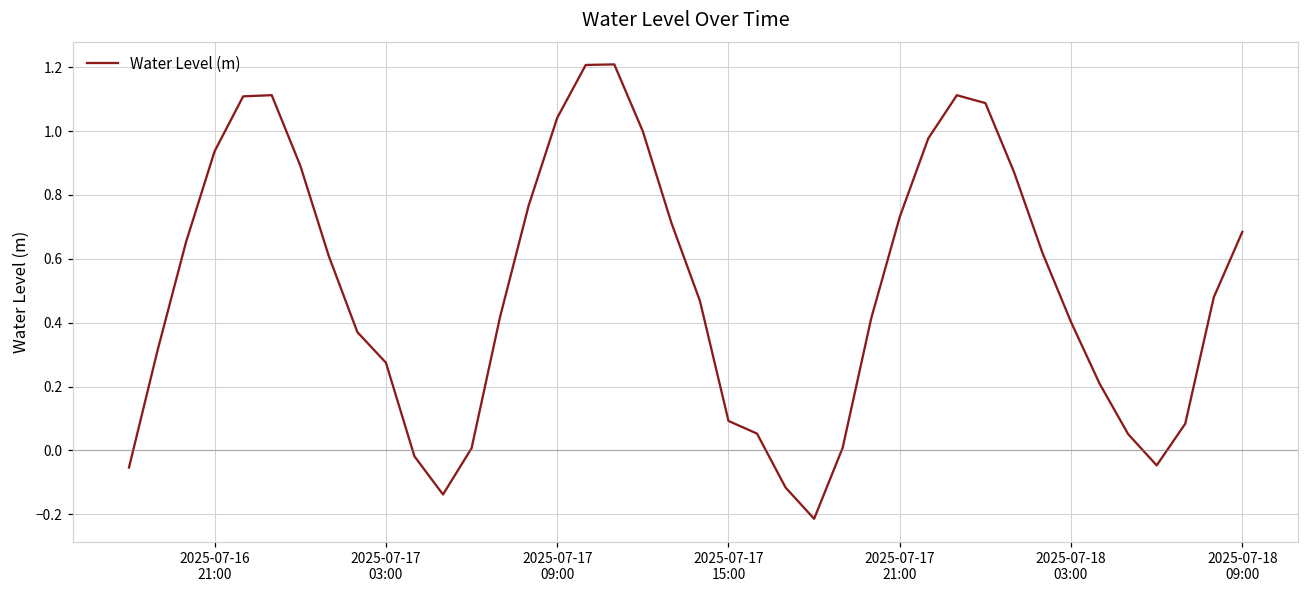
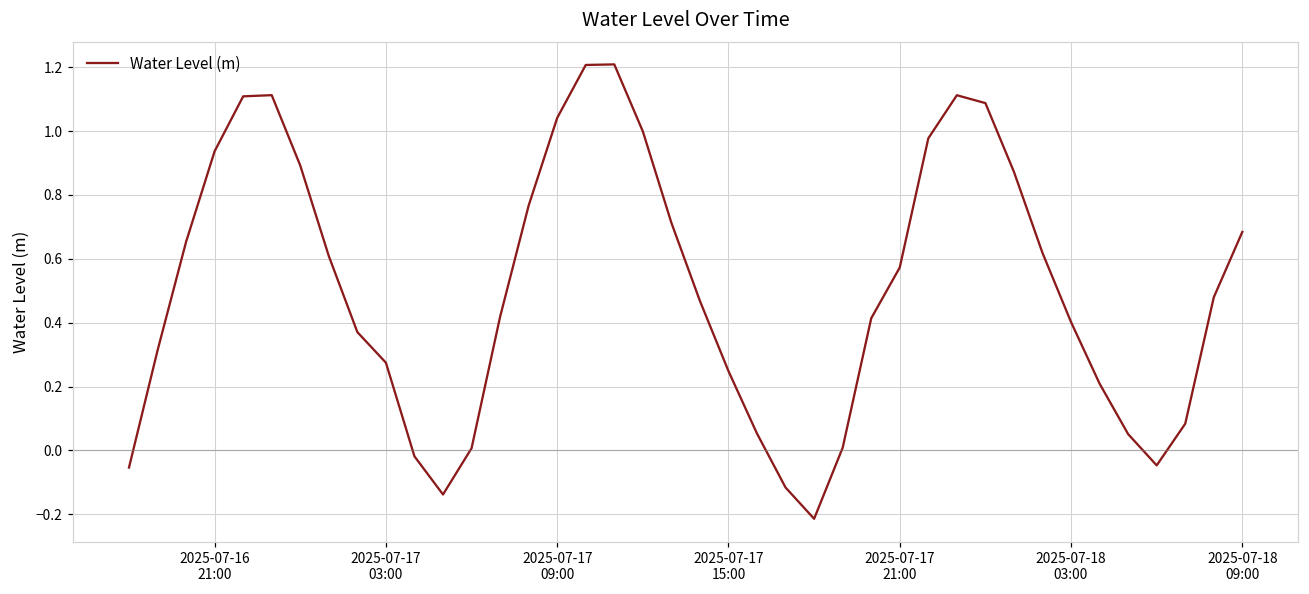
  {
    "2025-07-16 21:00": 0.94,
    "2025-07-17 03:00": 0.27,
    "2025-07-17 09:00": 1.04,
-   "2025-07-17 15:00": 0.09,
-   "2025-07-17 21:00": 0.73,
+   "2025-07-17 15:00": 0.25,
+   "2025-07-17 21:00": 0.57,
    "2025-07-18 03:00": 0.40,
    "2025-07-18 09:00": 0.68
  }
